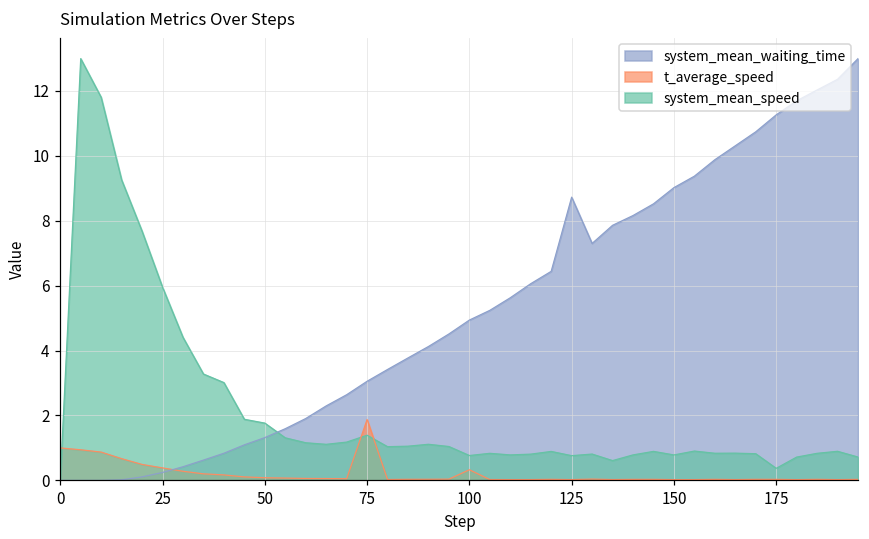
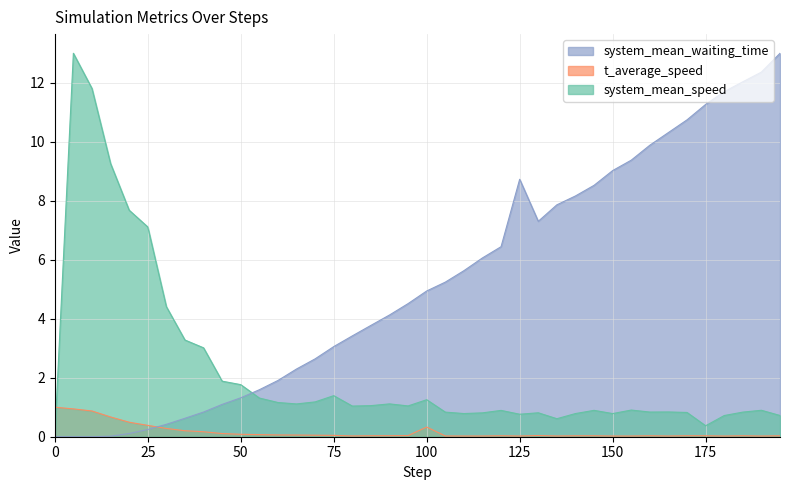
  {
    "system_mean_waiting_time": {
      "25": 0.2,
      "50": 1.3,
      "75": 3.1,
      "100": 4.9,
      "125": 8.7,
      "150": 9.0,
      "175": 11.3
    },
    "t_average_speed": {
      "0": 1.0,
      "25": 0.4,
      "50": 0.1,
-     "75": 1.9,
+     "75": 0.0,
      "100": 0.3,
      "125": 0.0,
      "150": 0.0,
      "175": 0.0
    },
    "system_mean_speed": {
-     "25": 5.9,
+     "25": 7.1,
      "50": 1.8,
      "75": 1.4,
-     "100": 0.8,
+     "100": 1.3,
      "125": 0.8,
      "150": 0.8,
      "175": 0.4
    }
  }
